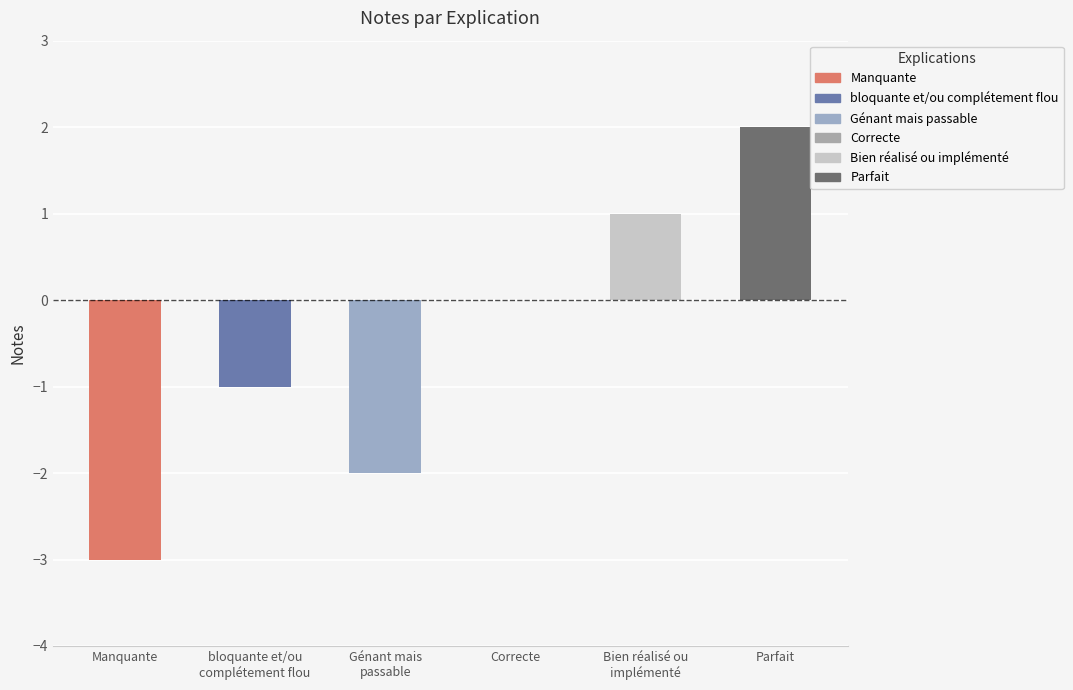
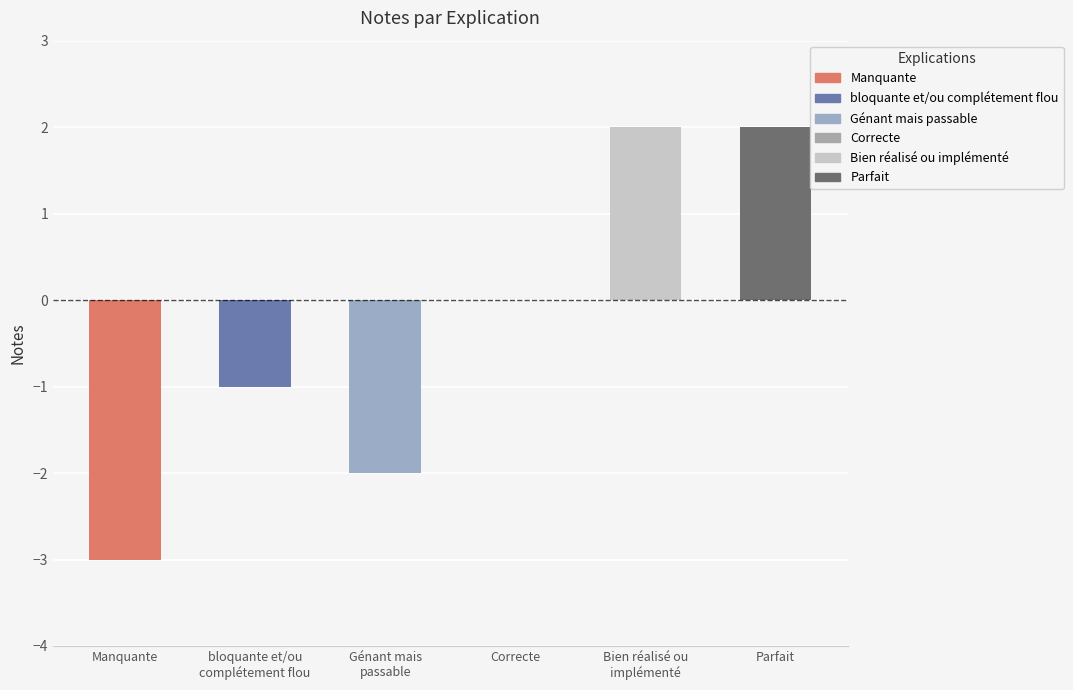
  {
    "Manquante": -3,
    "bloquante et/ou complétement flou": -1,
    "Génant mais passable": -2,
    "Correcte": 0,
-   "Bien réalisé ou implémenté": 1,
+   "Bien réalisé ou implémenté": 2,
    "Parfait": 2
  }
